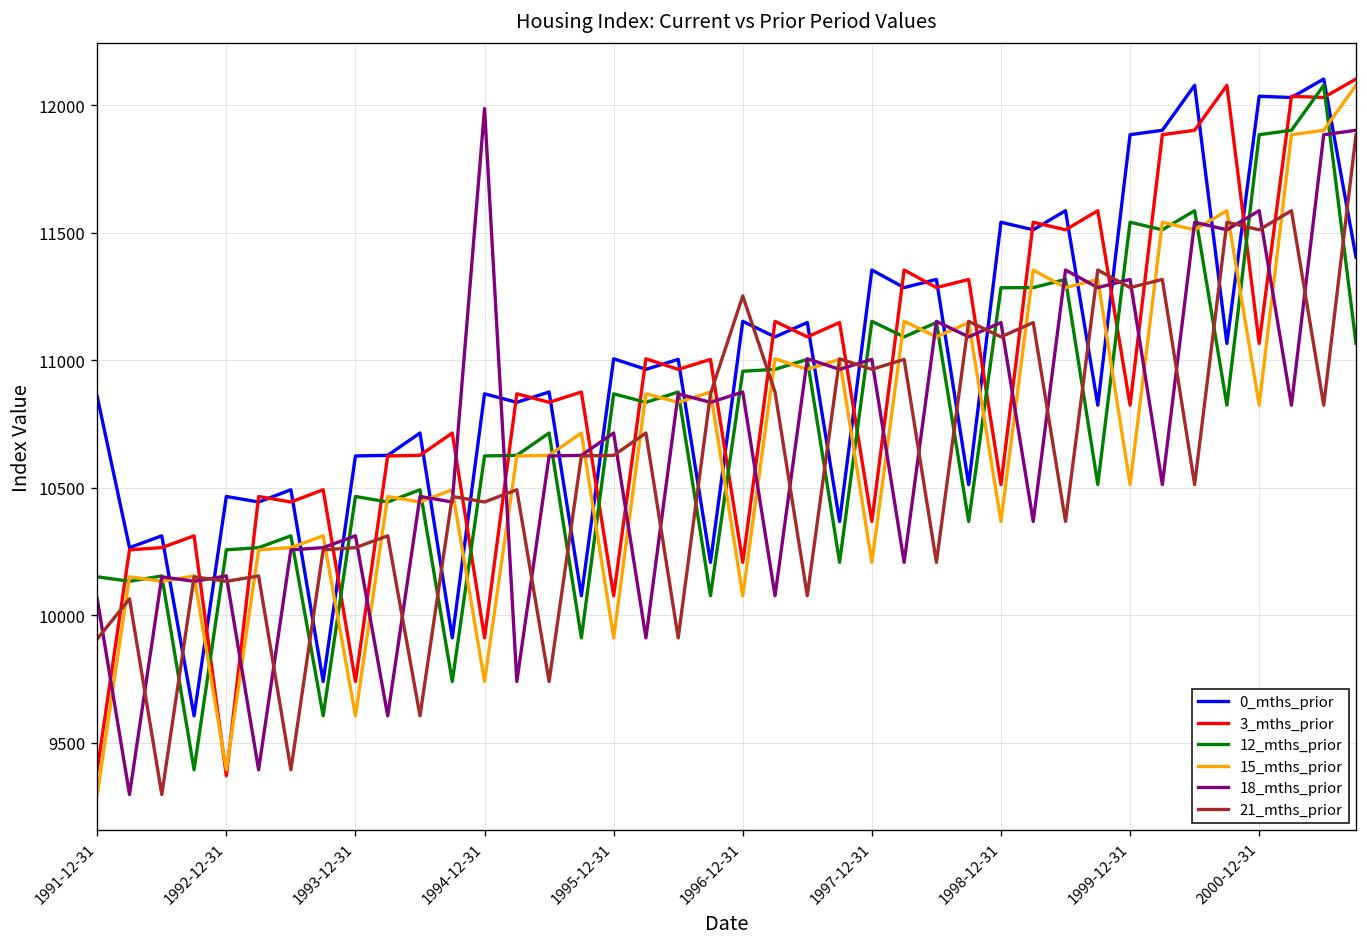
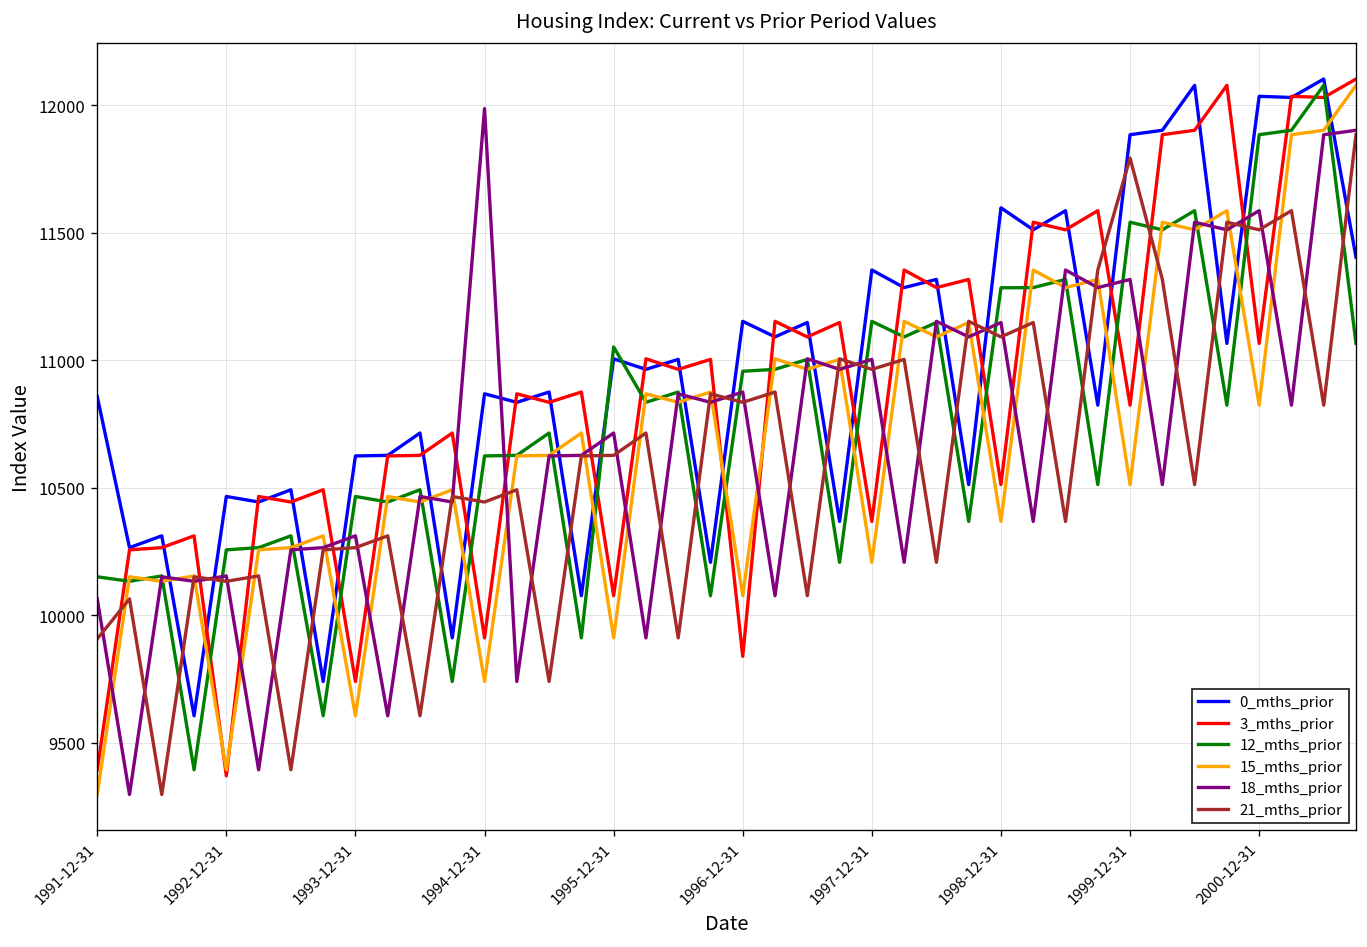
  {
    "0_mths_prior": {
      "1991-12-31": 10860,
      "1992-12-31": 10470,
      "1993-12-31": 10630,
      "1994-12-31": 10870,
      "1995-12-31": 11010,
      "1996-12-31": 11150,
      "1997-12-31": 11350,
-     "1998-12-31": 11540,
+     "1998-12-31": 11600,
      "1999-12-31": 11890,
      "2000-12-31": 12040
    },
    "3_mths_prior": {
      "1991-12-31": 9390,
      "1992-12-31": 9370,
      "1993-12-31": 9740,
      "1994-12-31": 9910,
      "1995-12-31": 10080,
-     "1996-12-31": 10210,
+     "1996-12-31": 9840,
      "1997-12-31": 10370,
      "1998-12-31": 10510,
      "1999-12-31": 10820,
      "2000-12-31": 11070
    },
    "12_mths_prior": {
      "1991-12-31": 10150,
      "1992-12-31": 10260,
      "1993-12-31": 10470,
      "1994-12-31": 10630,
-     "1995-12-31": 10870,
+     "1995-12-31": 11050,
      "1996-12-31": 10960,
      "1997-12-31": 11150,
      "1998-12-31": 11280,
      "1999-12-31": 11540,
      "2000-12-31": 11890
    },
    "15_mths_prior": {
      "1991-12-31": 9300,
      "1992-12-31": 9390,
      "1993-12-31": 9610,
      "1994-12-31": 9740,
      "1995-12-31": 9910,
      "1996-12-31": 10080,
      "1997-12-31": 10210,
      "1998-12-31": 10370,
      "1999-12-31": 10510,
      "2000-12-31": 10820
    },
    "18_mths_prior": {
      "1991-12-31": 10060,
      "1992-12-31": 10150,
      "1993-12-31": 10310,
      "1994-12-31": 11990,
      "1995-12-31": 10720,
      "1996-12-31": 10880,
      "1997-12-31": 11000,
      "1998-12-31": 11150,
      "1999-12-31": 11320,
      "2000-12-31": 11590
    },
    "21_mths_prior": {
      "1991-12-31": 9910,
      "1992-12-31": 10130,
      "1993-12-31": 10270,
      "1994-12-31": 10440,
      "1995-12-31": 10630,
-     "1996-12-31": 11250,
+     "1996-12-31": 10840,
      "1997-12-31": 10960,
      "1998-12-31": 11090,
-     "1999-12-31": 11290,
+     "1999-12-31": 11790,
      "2000-12-31": 11510
    }
  }
